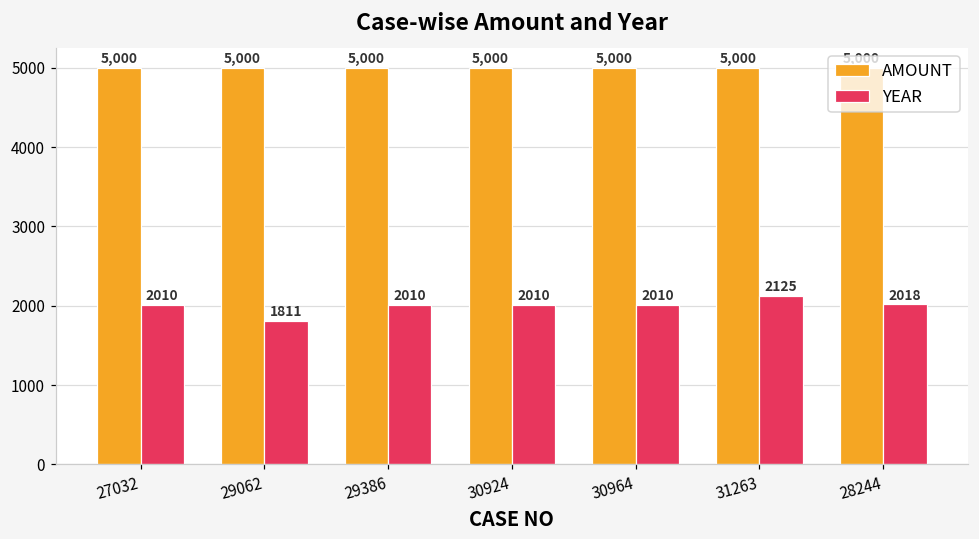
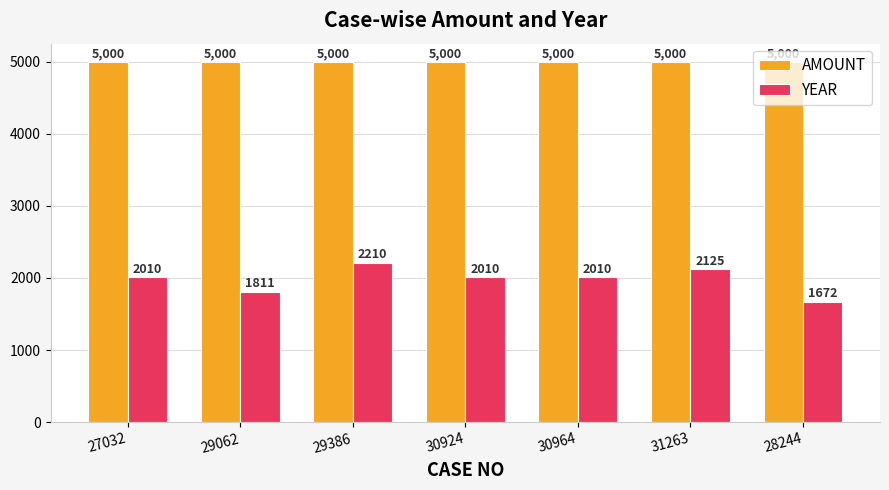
  {
    "AMOUNT": {
      "27032": "5,000",
      "29062": "5,000",
      "29386": "5,000",
      "30924": "5,000",
      "30964": "5,000",
      "31263": "5,000"
    },
    "YEAR": {
      "27032": "2010",
      "29062": "1811",
-     "29386": "2010",
+     "29386": "2210",
      "30924": "2010",
      "30964": "2010",
      "31263": "2125",
-     "28244": "2018"
+     "28244": "1672"
    }
  }
